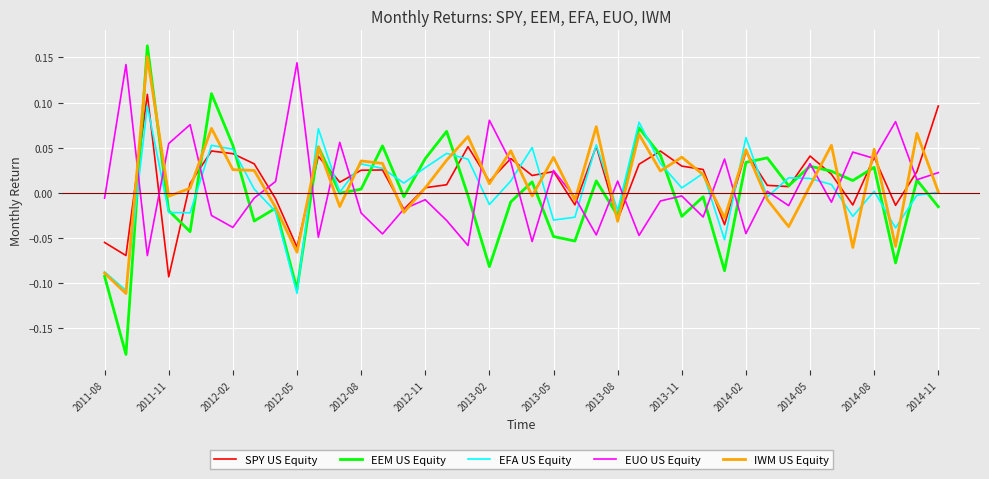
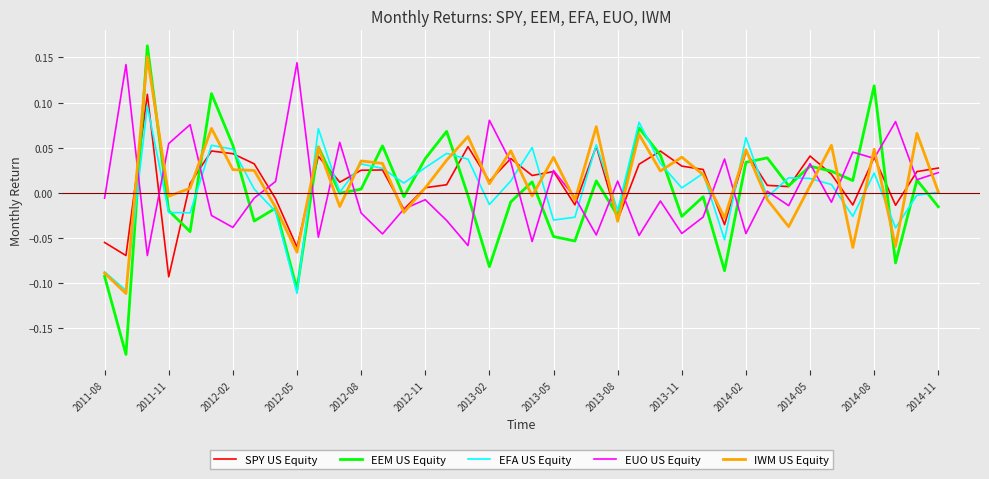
  {
    "SPY US Equity": {
      "2011-08": -0.05,
      "2011-11": -0.09,
      "2012-02": 0.04,
      "2012-05": -0.06,
      "2012-08": 0.03,
      "2013-11": 0.03,
      "2014-05": 0.04,
-     "2014-11": 0.10
+     "2014-11": 0.03
    },
    "EEM US Equity": {
      "2011-08": -0.09,
      "2012-02": 0.05,
      "2012-05": -0.11,
      "2012-08": 0.00,
      "2012-11": 0.04,
      "2013-02": -0.08,
      "2013-05": -0.05,
      "2013-08": -0.03,
      "2013-11": -0.03,
      "2014-02": 0.03,
      "2014-05": 0.03,
-     "2014-08": 0.03,
+     "2014-08": 0.12,
      "2014-11": -0.02
    },
    "EFA US Equity": {
      "2012-02": 0.05,
      "2012-05": -0.11,
      "2012-08": 0.03,
      "2012-11": 0.03,
      "2013-02": -0.01,
      "2013-05": -0.03,
      "2013-08": -0.02,
      "2013-11": 0.01,
      "2014-02": 0.06,
      "2014-05": 0.02,
-     "2014-08": 0.00
+     "2014-08": 0.02
    },
    "EUO US Equity": {
      "2011-08": -0.01,
      "2011-11": 0.05,
      "2012-02": -0.04,
      "2012-05": 0.14,
      "2012-08": -0.02,
      "2012-11": -0.01,
      "2013-02": 0.08,
      "2013-08": 0.01,
-     "2013-11": 0.00,
+     "2013-11": -0.05,
      "2014-02": -0.05,
      "2014-05": 0.03,
      "2014-11": 0.02
    },
    "IWM US Equity": {
      "2011-11": 0.00,
      "2012-02": 0.03,
      "2012-05": -0.07,
      "2012-08": 0.04,
      "2013-05": 0.04,
      "2013-11": 0.04,
      "2014-05": 0.01,
      "2014-08": 0.05
    }
  }
